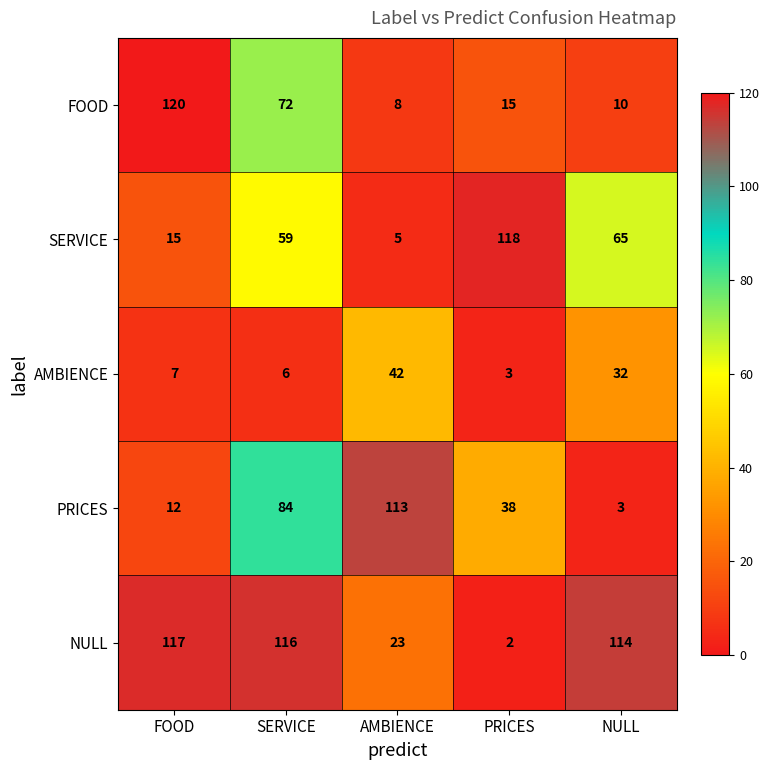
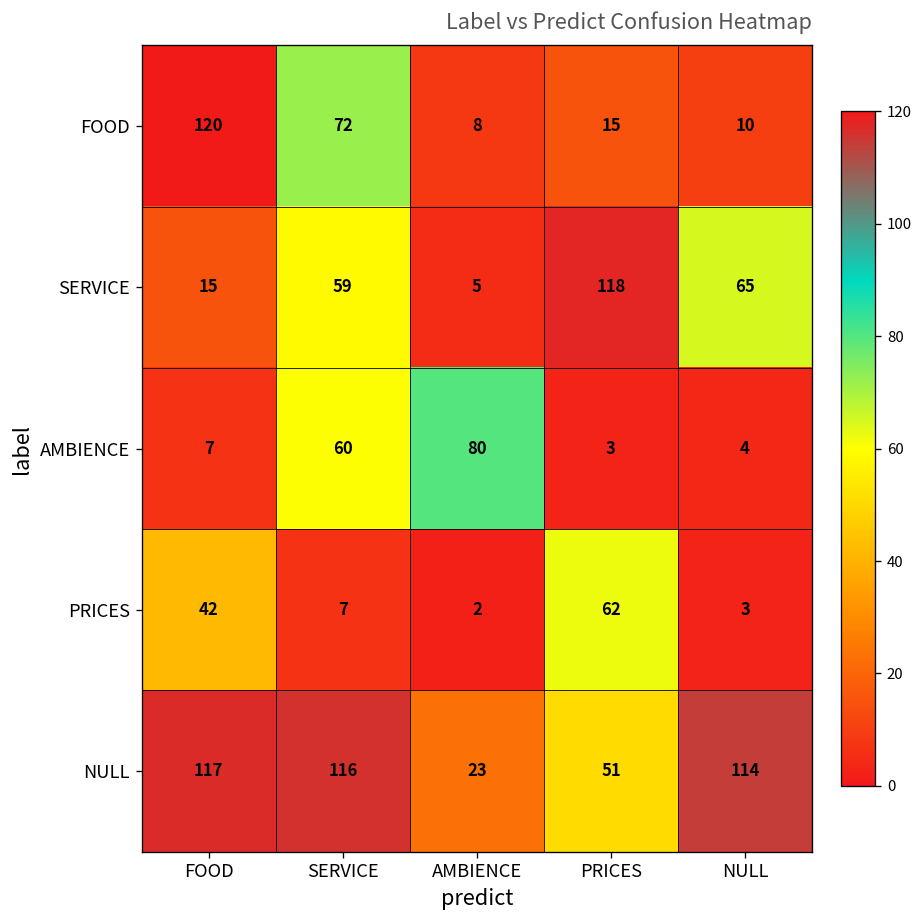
  {
    "FOOD": {
      "FOOD": 120,
      "SERVICE": 72,
      "AMBIENCE": 8,
      "PRICES": 15,
      "NULL": 10
    },
    "SERVICE": {
      "FOOD": 15,
      "SERVICE": 59,
      "AMBIENCE": 5,
      "PRICES": 118,
      "NULL": 65
    },
    "AMBIENCE": {
      "FOOD": 7,
-     "SERVICE": 6,
-     "AMBIENCE": 42,
+     "SERVICE": 60,
+     "AMBIENCE": 80,
      "PRICES": 3,
-     "NULL": 32
+     "NULL": 4
    },
    "PRICES": {
-     "FOOD": 12,
-     "SERVICE": 84,
-     "AMBIENCE": 113,
-     "PRICES": 38,
+     "FOOD": 42,
+     "SERVICE": 7,
+     "AMBIENCE": 2,
+     "PRICES": 62,
      "NULL": 3
    },
    "NULL": {
      "FOOD": 117,
      "SERVICE": 116,
      "AMBIENCE": 23,
-     "PRICES": 2,
+     "PRICES": 51,
      "NULL": 114
    }
  }
